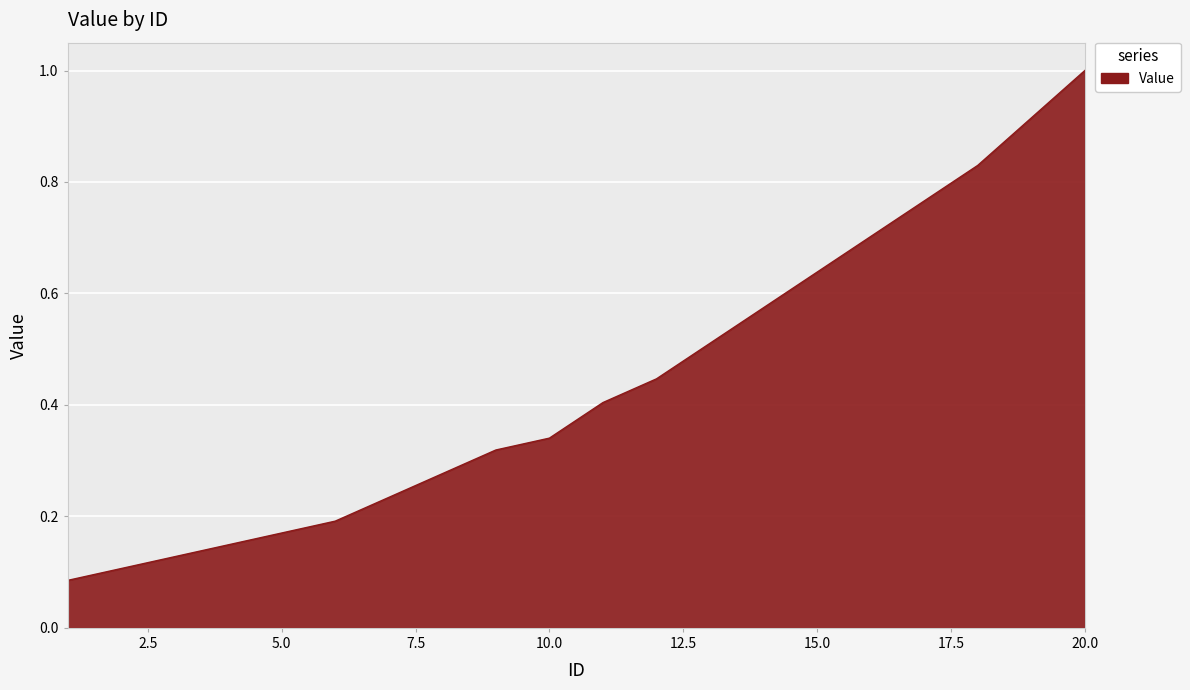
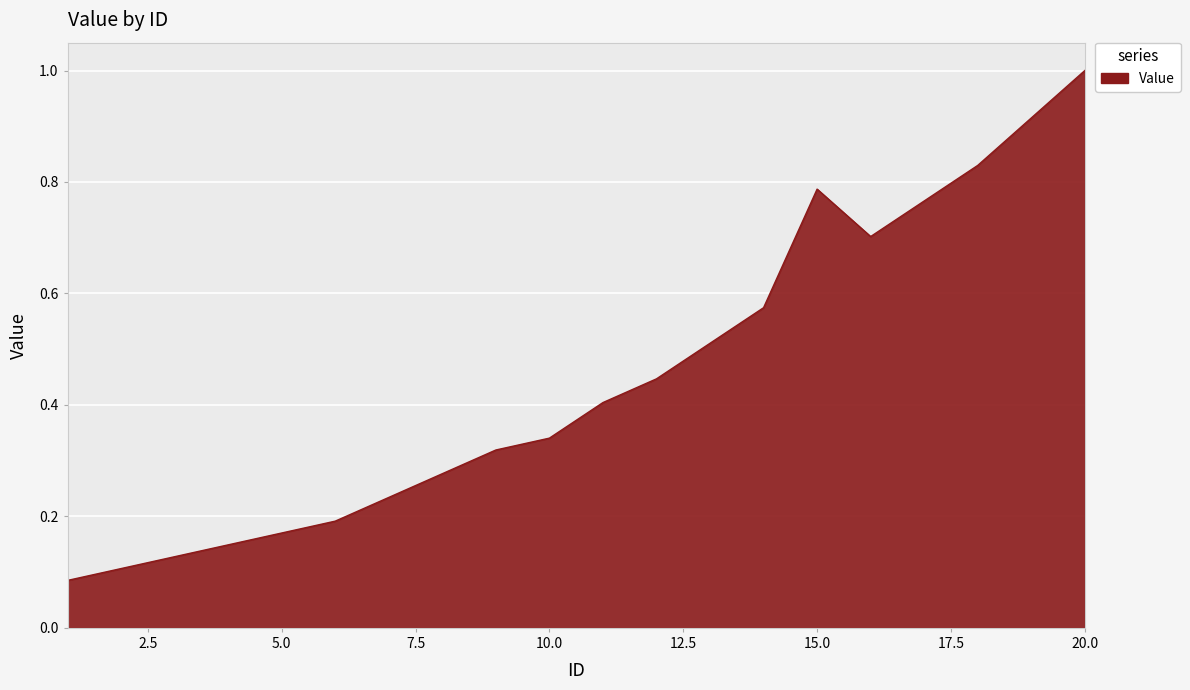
  {
    "5.0": 0.17,
    "10.0": 0.34,
-   "15.0": 0.64,
+   "15.0": 0.79,
    "20.0": 1.00
  }
